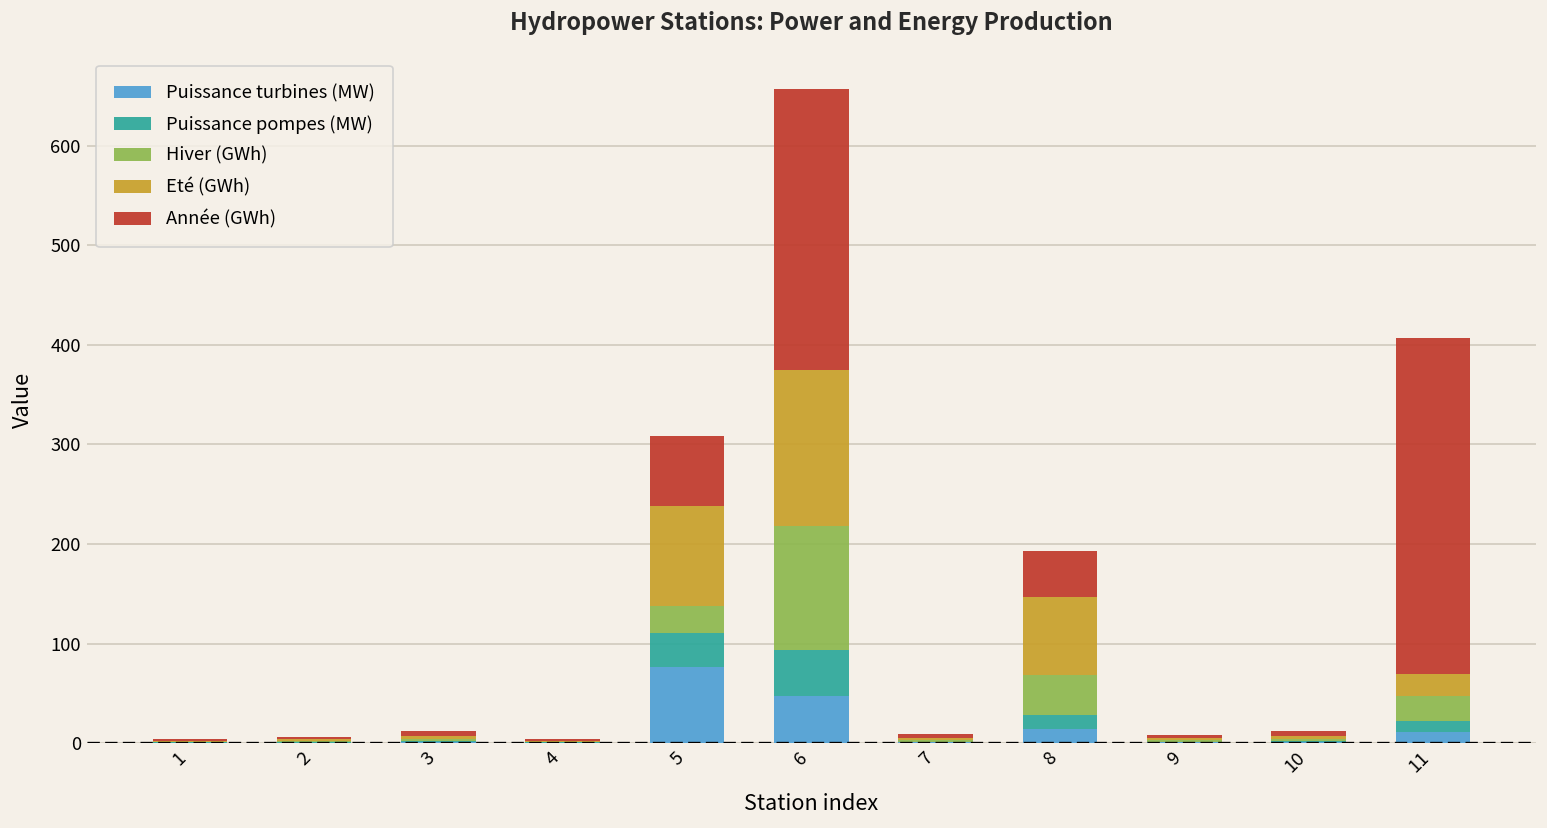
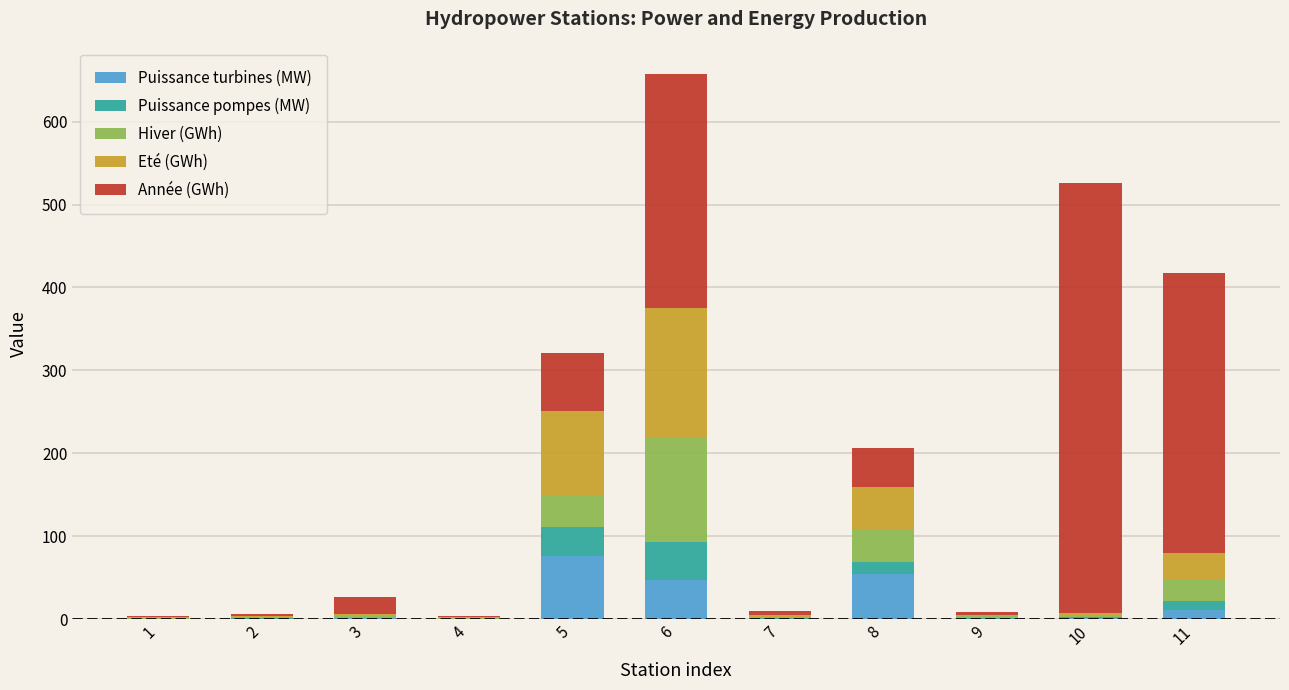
  {
    "Puissance turbines (MW)": {
      "5": 80,
      "6": 50,
-     "8": 10,
+     "8": 50,
      "11": 10
    },
    "Puissance pompes (MW)": {
      "5": 30,
      "6": 50,
      "8": 10,
      "11": 10
    },
    "Hiver (GWh)": {
-     "5": 30,
+     "5": 40,
      "6": 120,
      "8": 40,
      "11": 30
    },
    "Eté (GWh)": {
      "5": 100,
      "6": 160,
-     "8": 80,
-     "11": 20
+     "8": 50,
+     "11": 30
    },
    "Année (GWh)": {
-     "3": 10,
+     "3": 20,
      "5": 70,
      "6": 280,
      "7": 0,
      "8": 50,
      "9": 0,
-     "10": 10,
+     "10": 520,
      "11": 340
    }
  }
